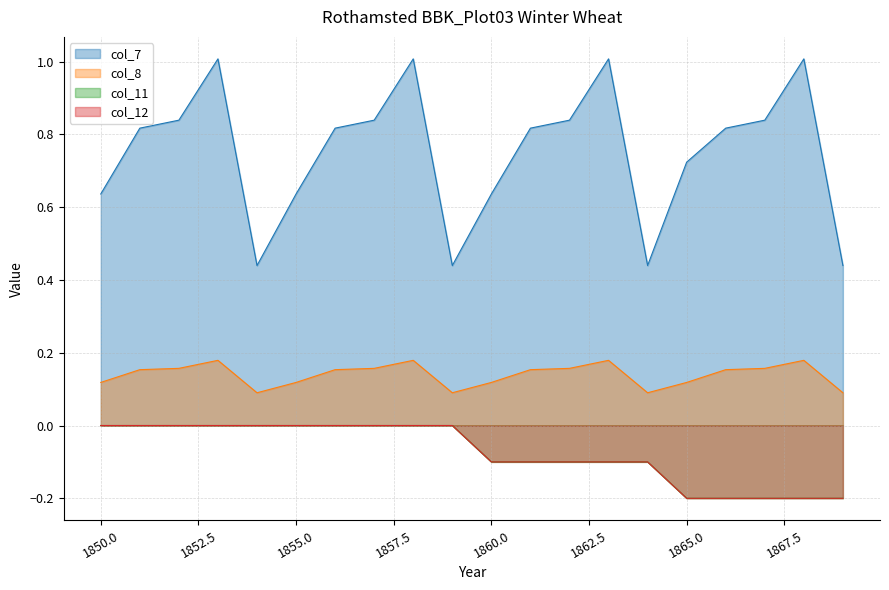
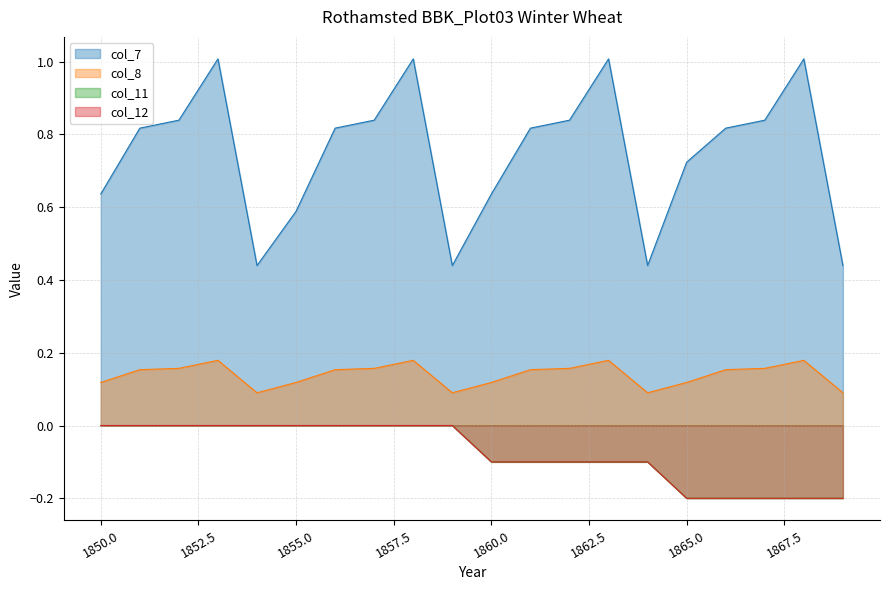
  {
    "col_7": {
      "1850.0": 0.64,
-     "1855.0": 0.64,
+     "1855.0": 0.59,
      "1860.0": 0.64,
      "1865.0": 0.72
    }
  }
